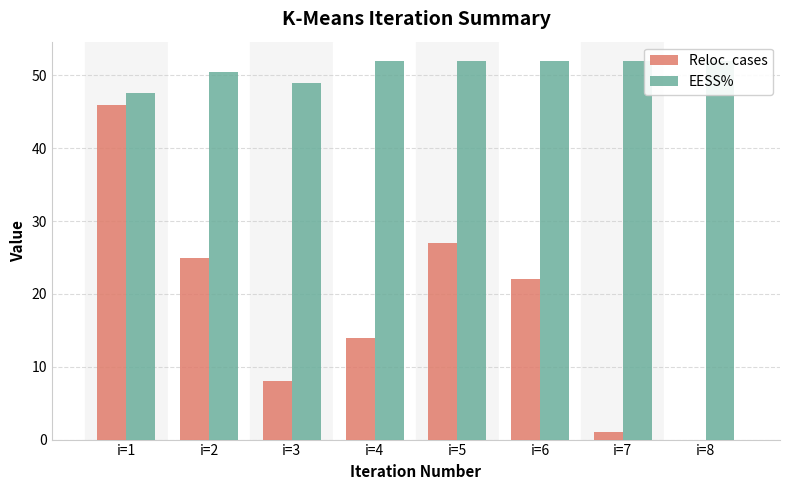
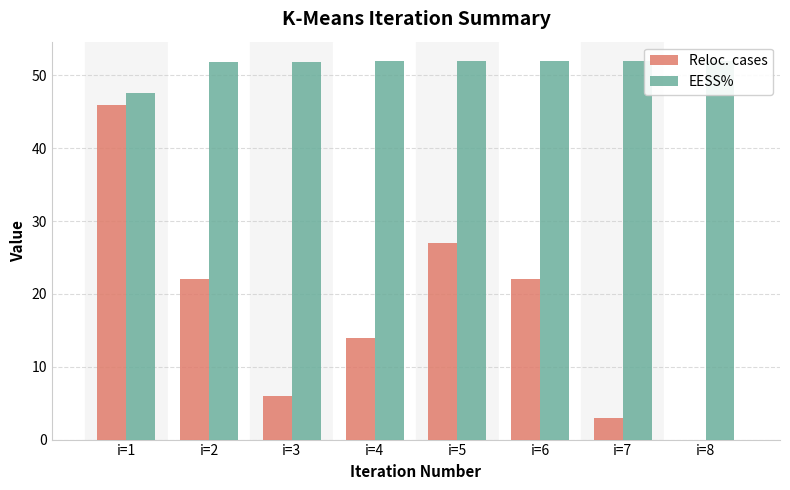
  {
    "Reloc. cases": {
      "i=1": 46,
-     "i=2": 25,
-     "i=3": 8,
+     "i=2": 22,
+     "i=3": 6,
      "i=4": 14,
      "i=5": 27,
      "i=6": 22,
-     "i=7": 1,
+     "i=7": 3,
      "i=8": 0
    },
    "EESS%": {
      "i=1": 48,
-     "i=2": 51,
-     "i=3": 49,
+     "i=2": 52,
+     "i=3": 52,
      "i=4": 52,
      "i=5": 52,
      "i=6": 52,
      "i=7": 52
    }
  }
